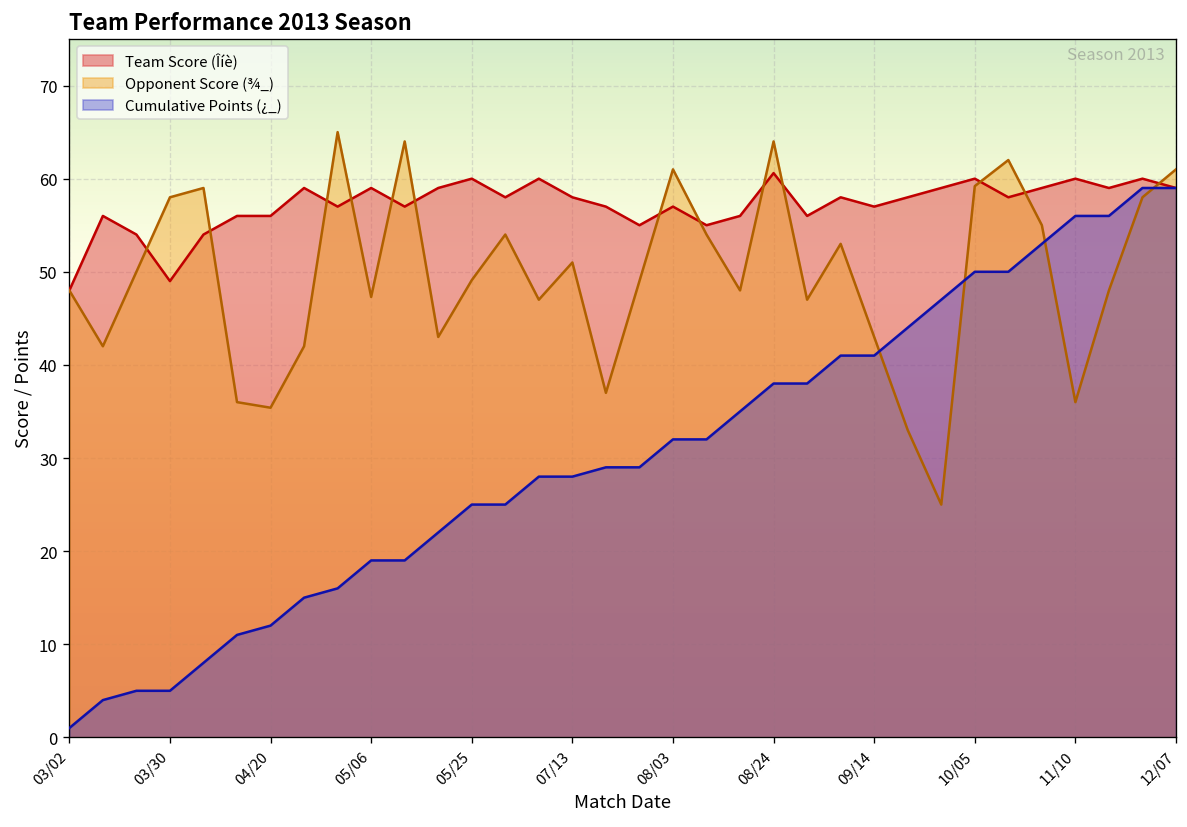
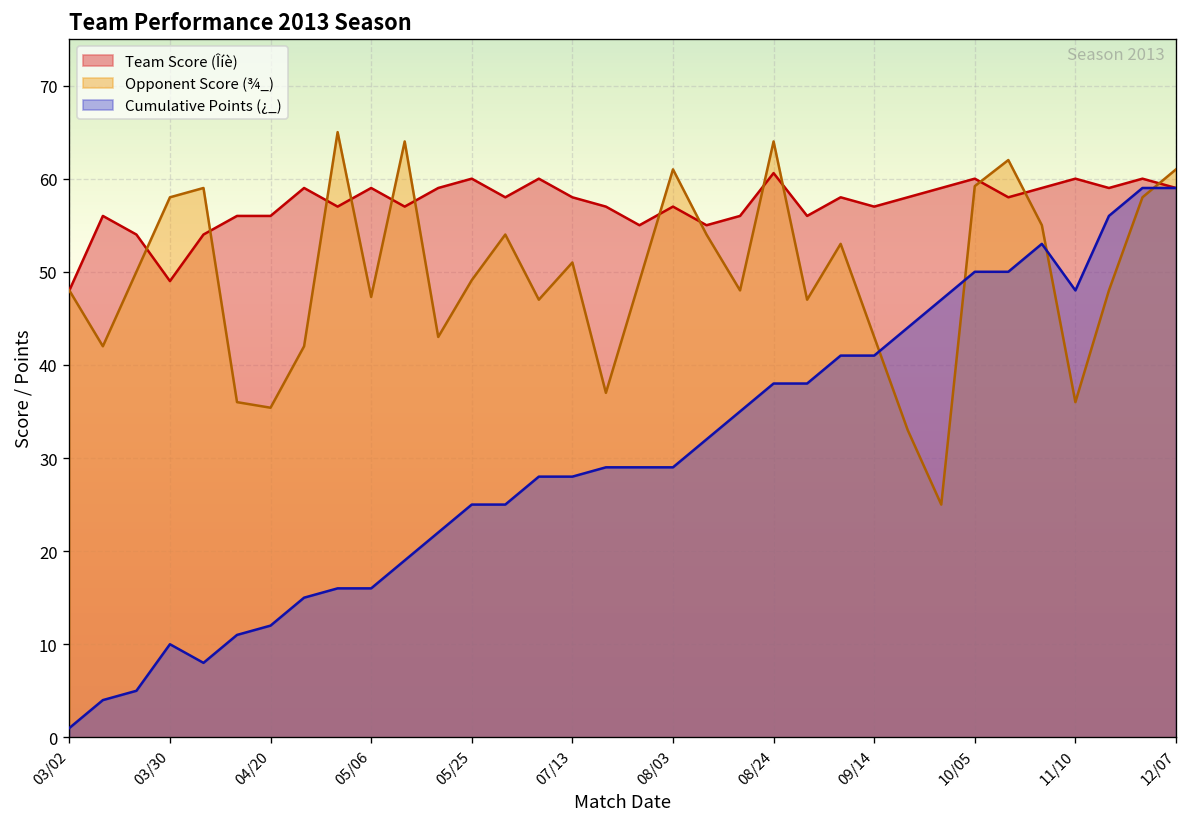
  {
    "Team Score (Îíè)": {
      "03/30": 49,
      "04/20": 56,
      "05/06": 59,
      "05/25": 60,
      "07/13": 58,
      "08/03": 57,
      "08/24": 61,
      "09/14": 57,
      "10/05": 60,
      "11/10": 60
    },
    "Opponent Score (¾_)": {
      "03/30": 58,
      "04/20": 35,
      "05/06": 47,
      "05/25": 49,
      "07/13": 51,
      "08/03": 61,
      "08/24": 64,
      "09/14": 43,
      "10/05": 59,
      "11/10": 36,
      "12/07": 61
    },
    "Cumulative Points (¿_)": {
      "03/02": 1,
-     "03/30": 5,
+     "03/30": 10,
      "04/20": 12,
-     "05/06": 19,
+     "05/06": 16,
      "05/25": 25,
      "07/13": 28,
-     "08/03": 32,
+     "08/03": 29,
      "08/24": 38,
      "09/14": 41,
      "10/05": 50,
-     "11/10": 56
+     "11/10": 48
    }
  }
